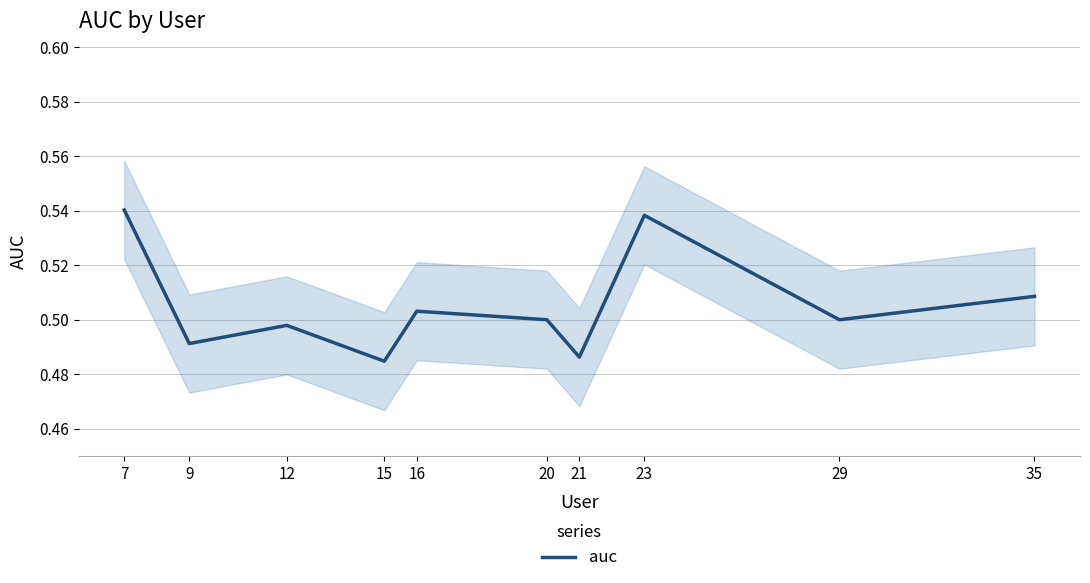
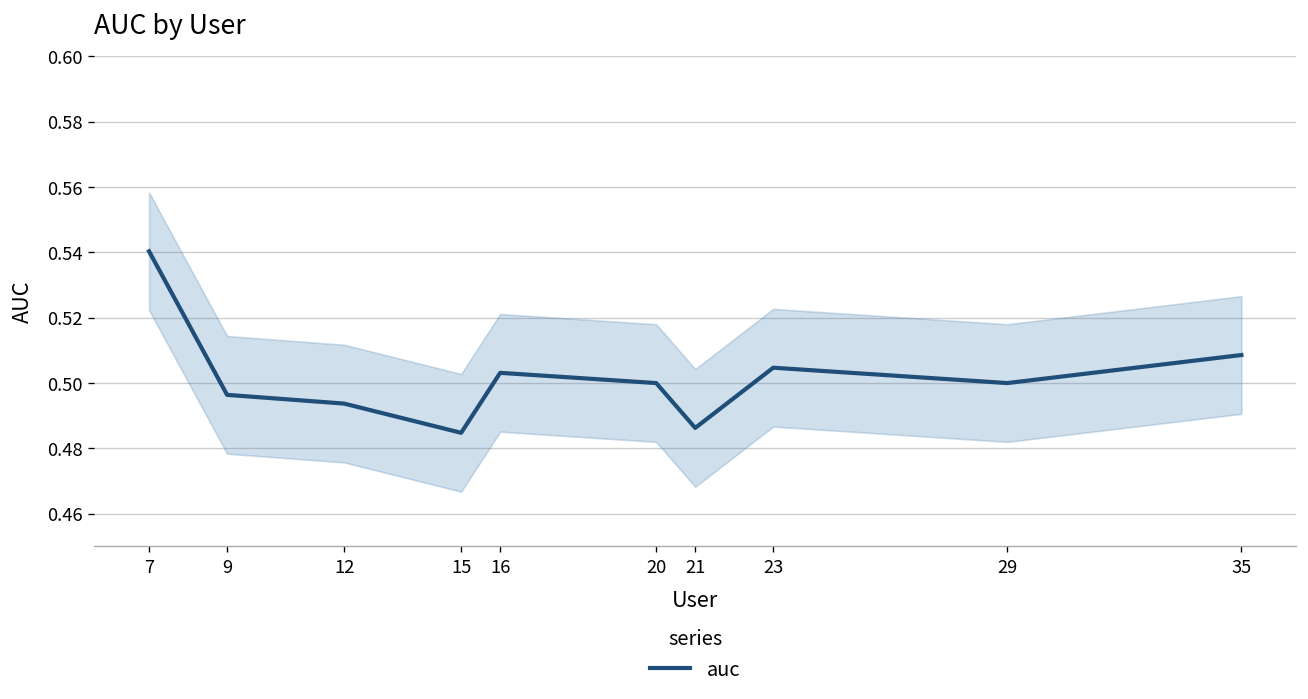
  {
    "auc": {
      "7": 0.540,
-     "9": 0.491,
-     "12": 0.498,
+     "9": 0.496,
+     "12": 0.494,
      "15": 0.485,
      "16": 0.503,
      "20": 0.500,
      "21": 0.486,
-     "23": 0.538,
+     "23": 0.505,
      "29": 0.500,
      "35": 0.509
    }
  }
